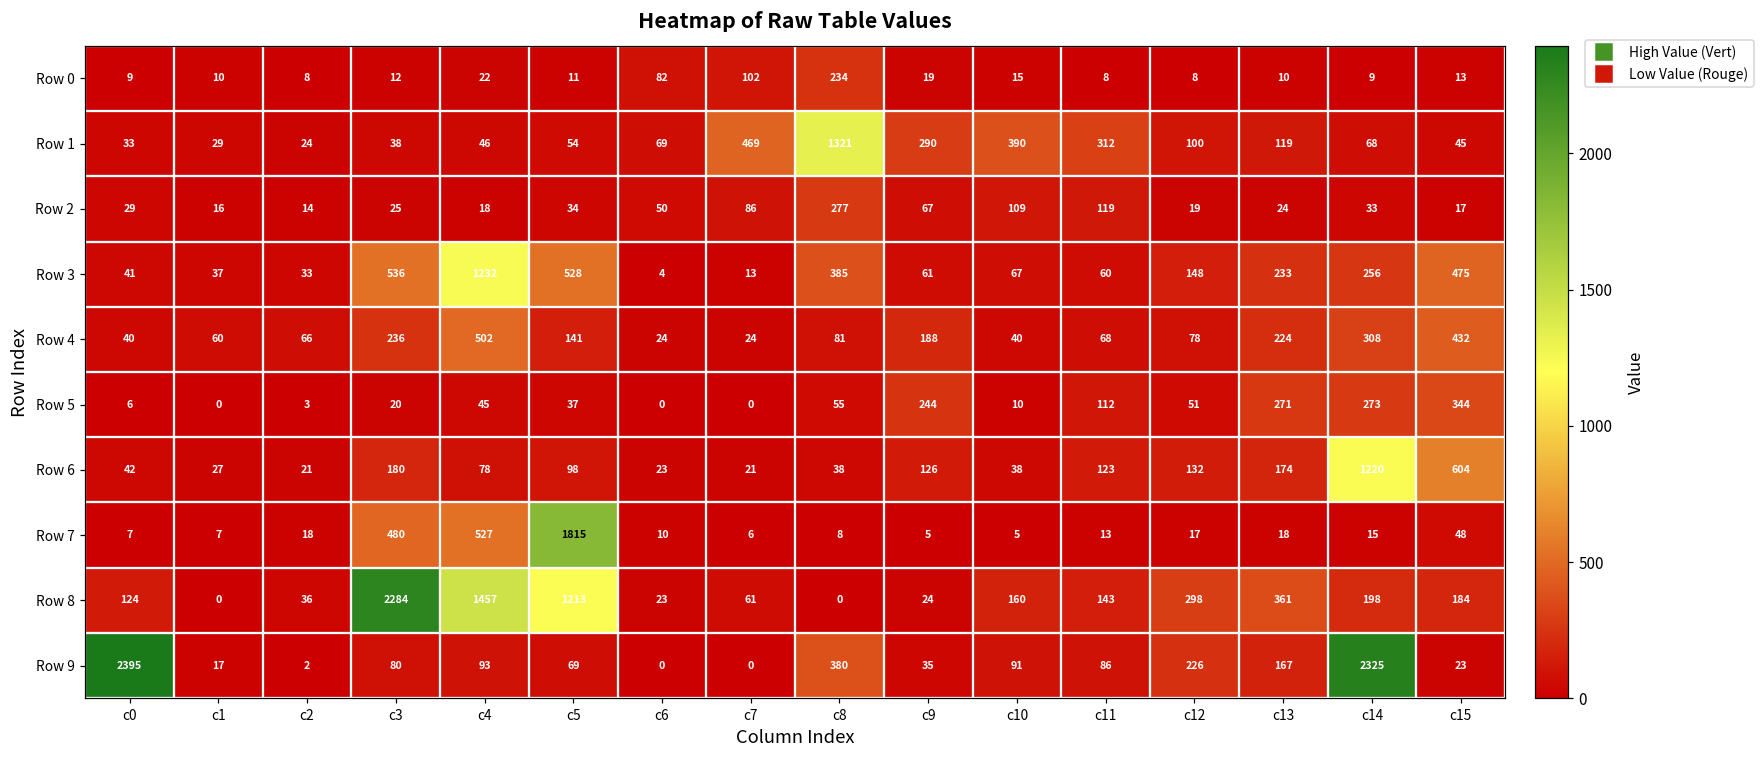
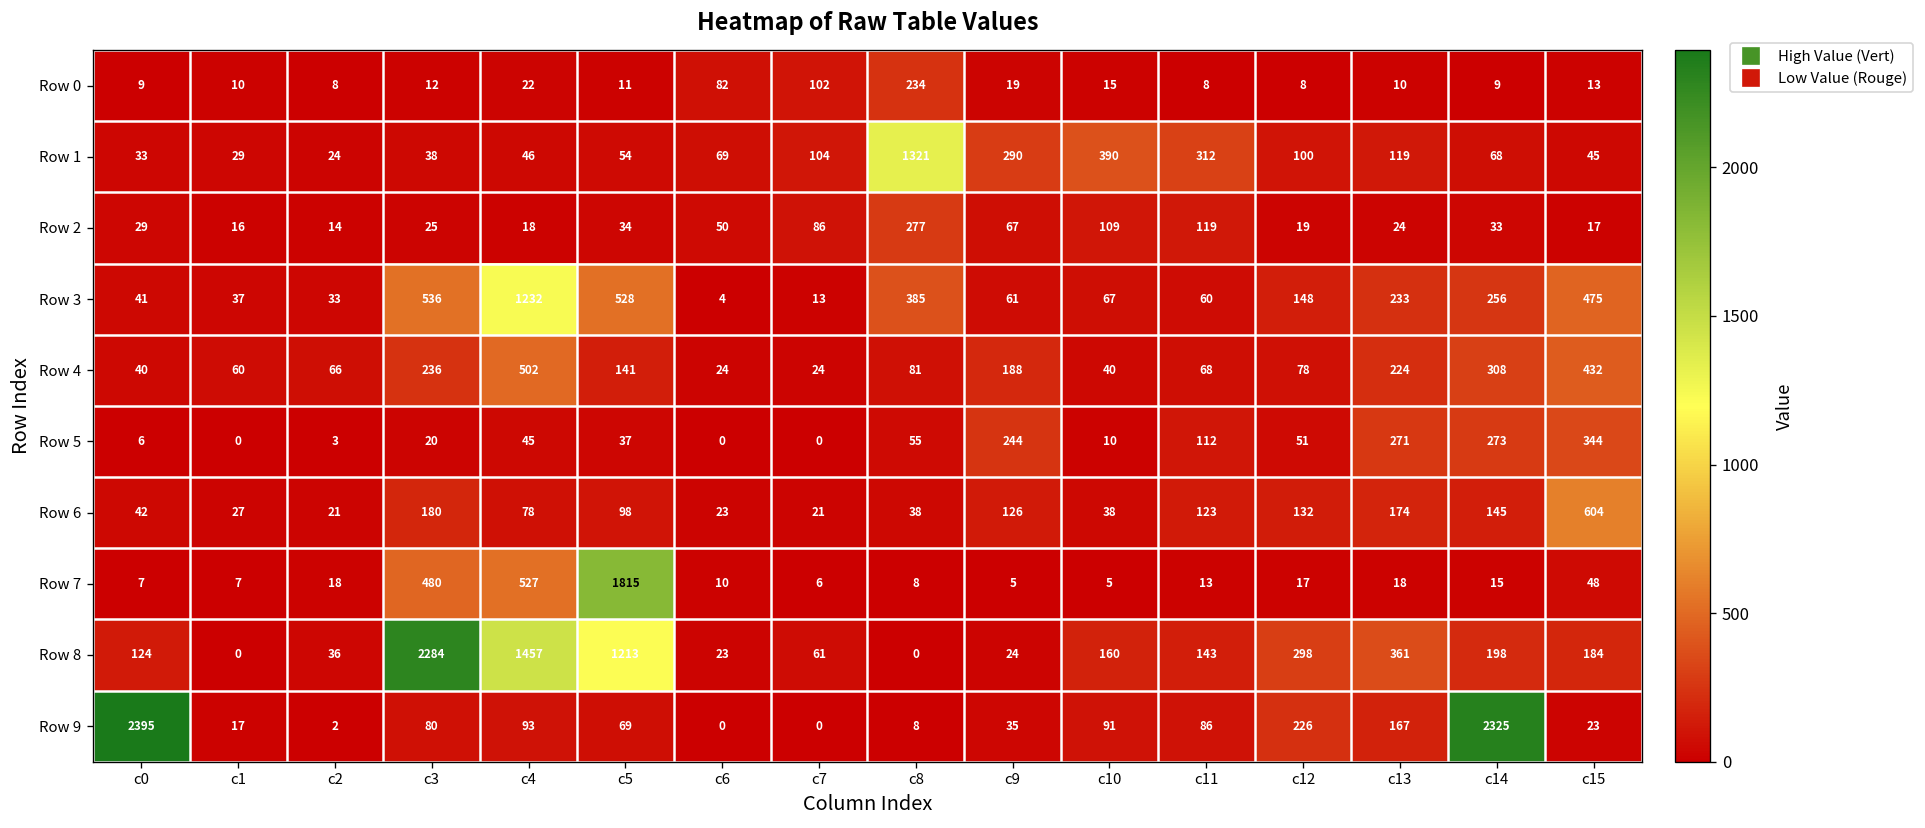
  {
    "Row 0": {
      "c0": 9,
      "c1": 10,
      "c2": 8,
      "c3": 12,
      "c4": 22,
      "c5": 11,
      "c6": 82,
      "c7": 102,
      "c8": 234,
      "c9": 19,
      "c10": 15,
      "c11": 8,
      "c12": 8,
      "c13": 10,
      "c14": 9,
      "c15": 13
    },
    "Row 1": {
      "c0": 33,
      "c1": 29,
      "c2": 24,
      "c3": 38,
      "c4": 46,
      "c5": 54,
      "c6": 69,
-     "c7": 469,
+     "c7": 104,
      "c8": 1321,
      "c9": 290,
      "c10": 390,
      "c11": 312,
      "c12": 100,
      "c13": 119,
      "c14": 68,
      "c15": 45
    },
    "Row 2": {
      "c0": 29,
      "c1": 16,
      "c2": 14,
      "c3": 25,
      "c4": 18,
      "c5": 34,
      "c6": 50,
      "c7": 86,
      "c8": 277,
      "c9": 67,
      "c10": 109,
      "c11": 119,
      "c12": 19,
      "c13": 24,
      "c14": 33,
      "c15": 17
    },
    "Row 3": {
      "c0": 41,
      "c1": 37,
      "c2": 33,
      "c3": 536,
      "c4": 1232,
      "c5": 528,
      "c6": 4,
      "c7": 13,
      "c8": 385,
      "c9": 61,
      "c10": 67,
      "c11": 60,
      "c12": 148,
      "c13": 233,
      "c14": 256,
      "c15": 475
    },
    "Row 4": {
      "c0": 40,
      "c1": 60,
      "c2": 66,
      "c3": 236,
      "c4": 502,
      "c5": 141,
      "c6": 24,
      "c7": 24,
      "c8": 81,
      "c9": 188,
      "c10": 40,
      "c11": 68,
      "c12": 78,
      "c13": 224,
      "c14": 308,
      "c15": 432
    },
    "Row 5": {
      "c0": 6,
      "c1": 0,
      "c2": 3,
      "c3": 20,
      "c4": 45,
      "c5": 37,
      "c6": 0,
      "c7": 0,
      "c8": 55,
      "c9": 244,
      "c10": 10,
      "c11": 112,
      "c12": 51,
      "c13": 271,
      "c14": 273,
      "c15": 344
    },
    "Row 6": {
      "c0": 42,
      "c1": 27,
      "c2": 21,
      "c3": 180,
      "c4": 78,
      "c5": 98,
      "c6": 23,
      "c7": 21,
      "c8": 38,
      "c9": 126,
      "c10": 38,
      "c11": 123,
      "c12": 132,
      "c13": 174,
-     "c14": 1220,
+     "c14": 145,
      "c15": 604
    },
    "Row 7": {
      "c0": 7,
      "c1": 7,
      "c2": 18,
      "c3": 480,
      "c4": 527,
      "c5": 1815,
      "c6": 10,
      "c7": 6,
      "c8": 8,
      "c9": 5,
      "c10": 5,
      "c11": 13,
      "c12": 17,
      "c13": 18,
      "c14": 15,
      "c15": 48
    },
    "Row 8": {
      "c0": 124,
      "c1": 0,
      "c2": 36,
      "c3": 2284,
      "c4": 1457,
      "c5": 1213,
      "c6": 23,
      "c7": 61,
      "c8": 0,
      "c9": 24,
      "c10": 160,
      "c11": 143,
      "c12": 298,
      "c13": 361,
      "c14": 198,
      "c15": 184
    },
    "Row 9": {
      "c0": 2395,
      "c1": 17,
      "c2": 2,
      "c3": 80,
      "c4": 93,
      "c5": 69,
      "c6": 0,
      "c7": 0,
-     "c8": 380,
+     "c8": 8,
      "c9": 35,
      "c10": 91,
      "c11": 86,
      "c12": 226,
      "c13": 167,
      "c14": 2325,
      "c15": 23
    }
  }
